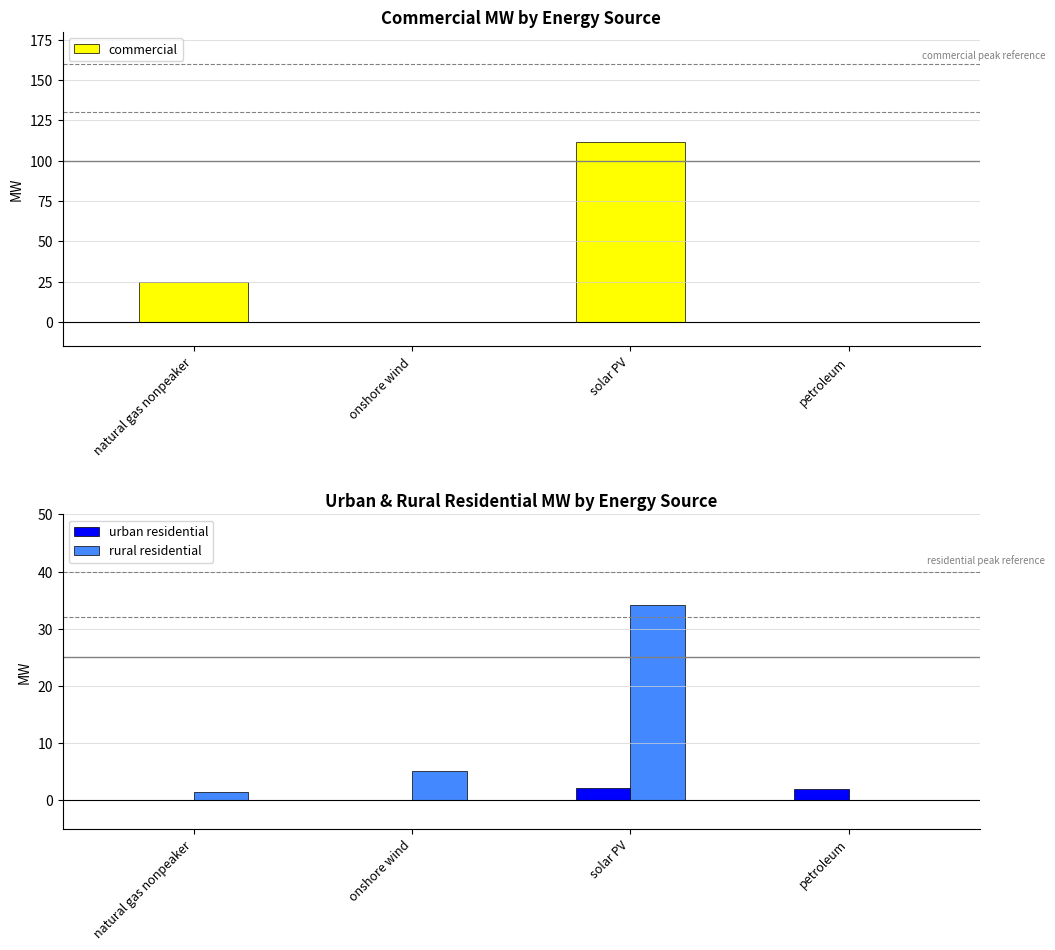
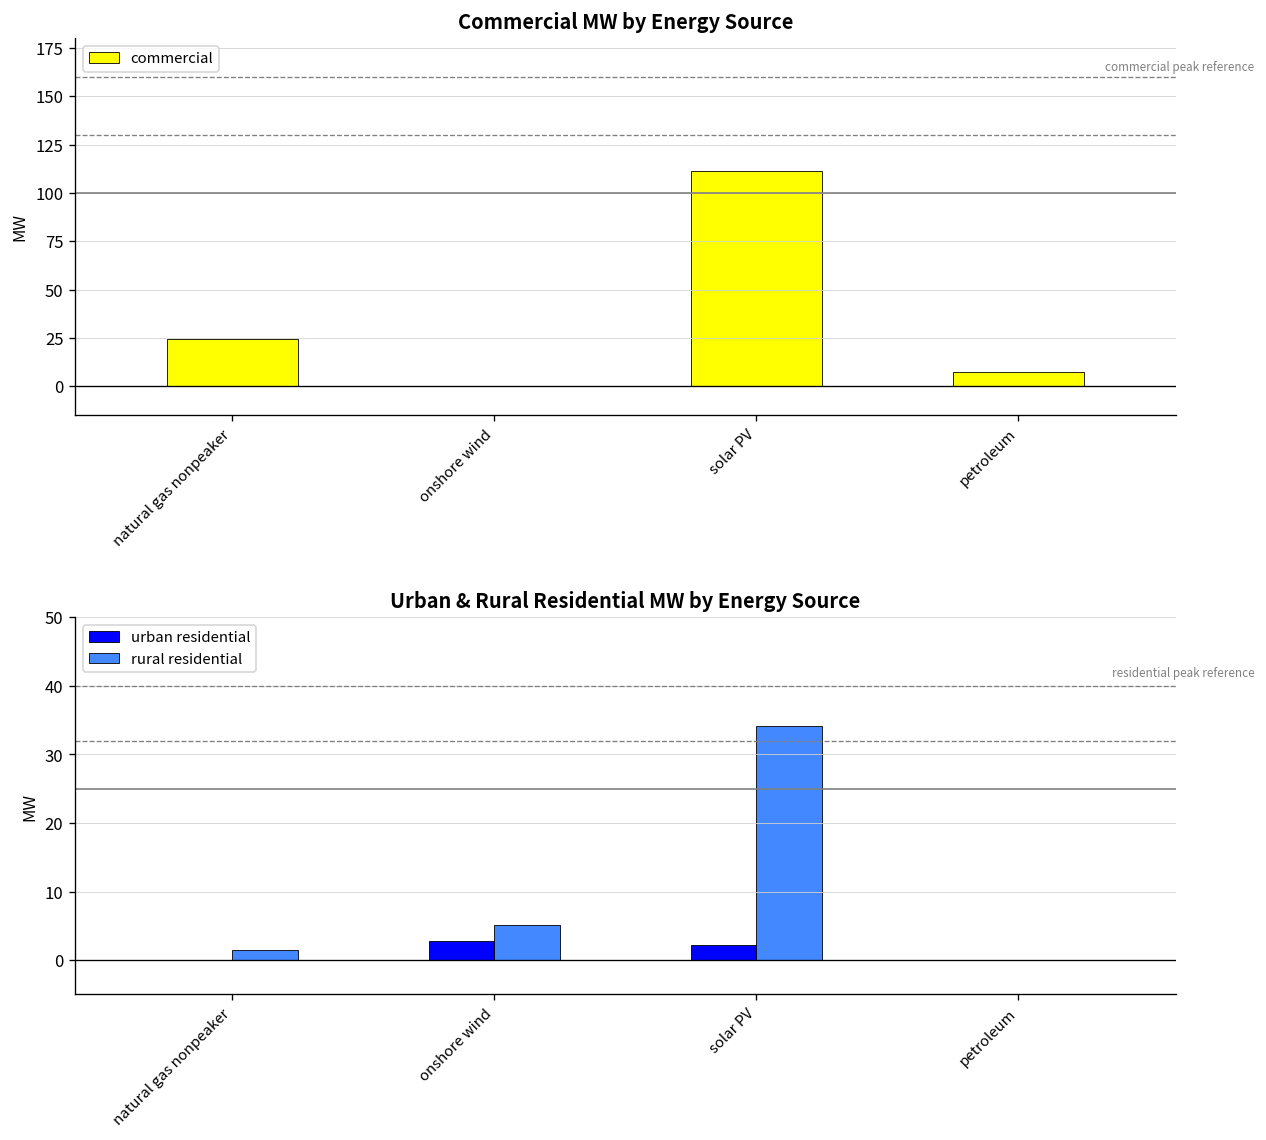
  {
    "Commercial MW by Energy Source": {
      "natural gas nonpeaker": 25,
      "onshore wind": 0,
      "solar PV": 111,
-     "petroleum": 0
+     "petroleum": 8
    },
    "Urban & Rural Residential MW by Energy Source": {
      "urban residential": {
        "natural gas nonpeaker": 0,
-       "onshore wind": 0,
+       "onshore wind": 3,
        "solar PV": 2,
-       "petroleum": 2
+       "petroleum": 0
      },
      "rural residential": {
        "natural gas nonpeaker": 2,
        "onshore wind": 5,
        "solar PV": 34,
        "petroleum": 0
      }
    }
  }
